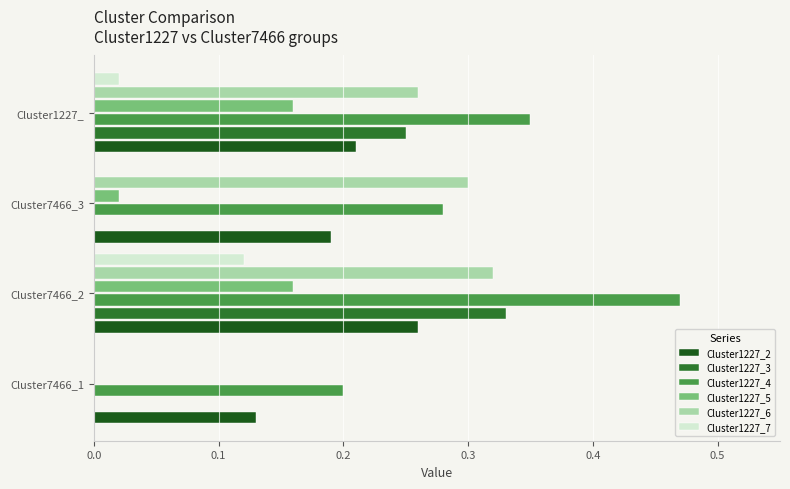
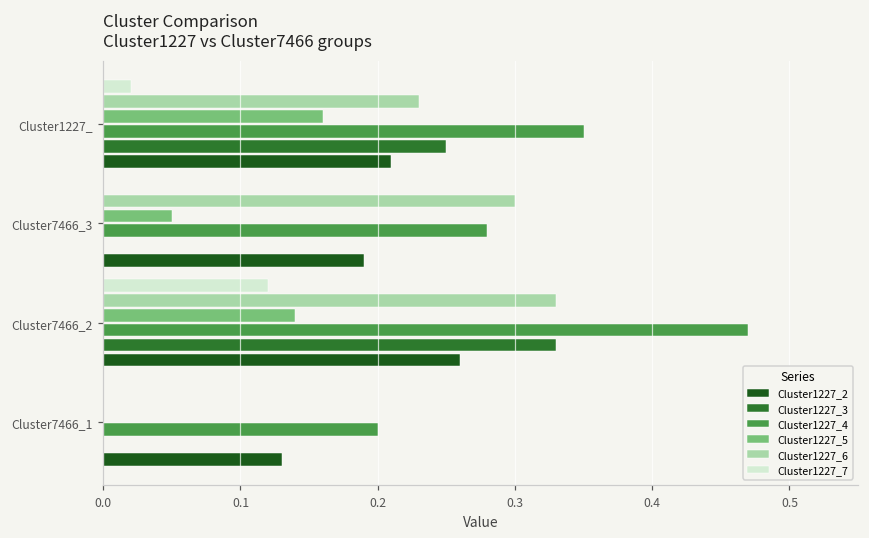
  {
    "Cluster1227_5": {
      "Cluster1227_": 0.16,
-     "Cluster7466_3": 0.02,
-     "Cluster7466_2": 0.16,
+     "Cluster7466_3": 0.05,
+     "Cluster7466_2": 0.14,
      "Cluster7466_1": 0.00
    },
    "Cluster1227_6": {
-     "Cluster1227_": 0.26,
+     "Cluster1227_": 0.23,
      "Cluster7466_3": 0.30,
-     "Cluster7466_2": 0.32,
+     "Cluster7466_2": 0.33,
      "Cluster7466_1": 0.00
    },
    "Cluster1227_7": {
      "Cluster1227_": 0.02,
      "Cluster7466_3": 0.00,
      "Cluster7466_2": 0.12,
      "Cluster7466_1": 0.00
    }
  }
